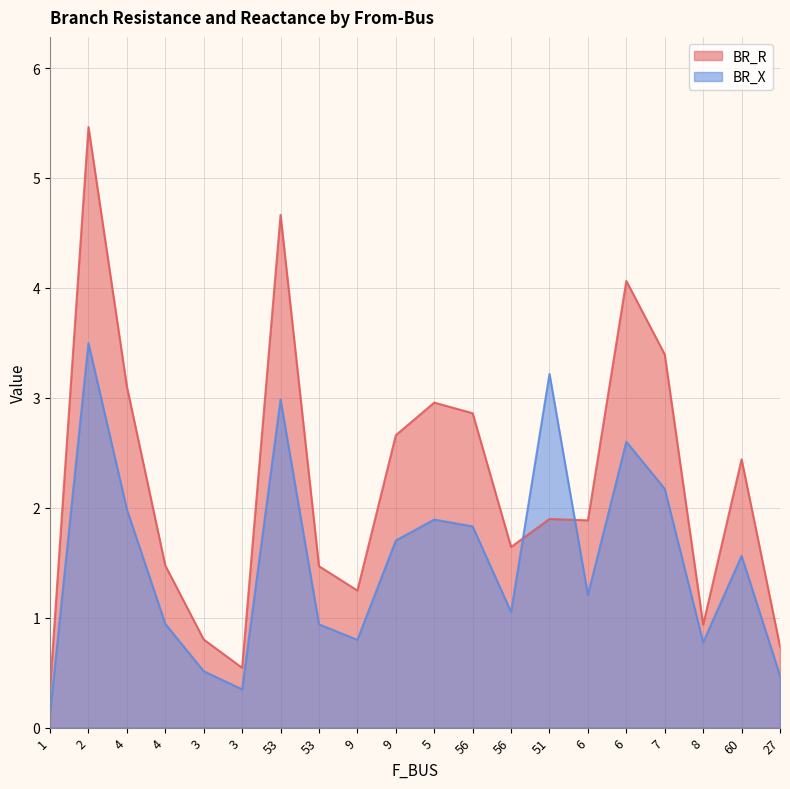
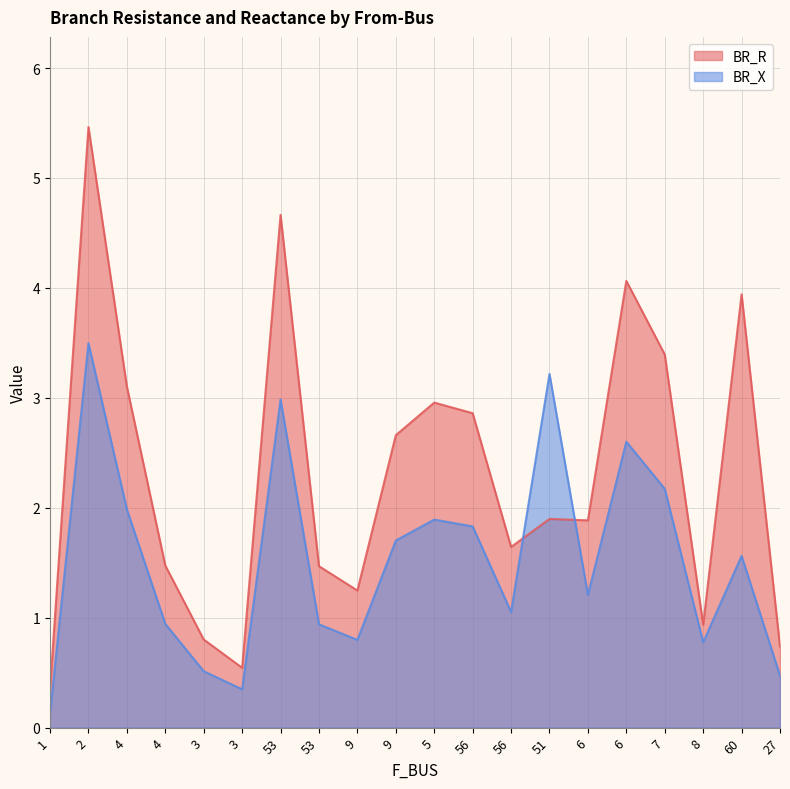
  {
    "BR_R": {
      "1": 0.35,
      "2": 5.46,
      "5": 2.96,
      "51": 1.90,
      "7": 3.39,
      "8": 0.94,
-     "60": 2.44,
+     "60": 3.94,
      "27": 0.74
    },
    "BR_X": {
      "1": 0.13,
      "2": 3.50,
      "5": 1.89,
      "51": 3.22,
      "7": 2.17,
      "8": 0.78,
      "60": 1.56,
      "27": 0.47
    }
  }
